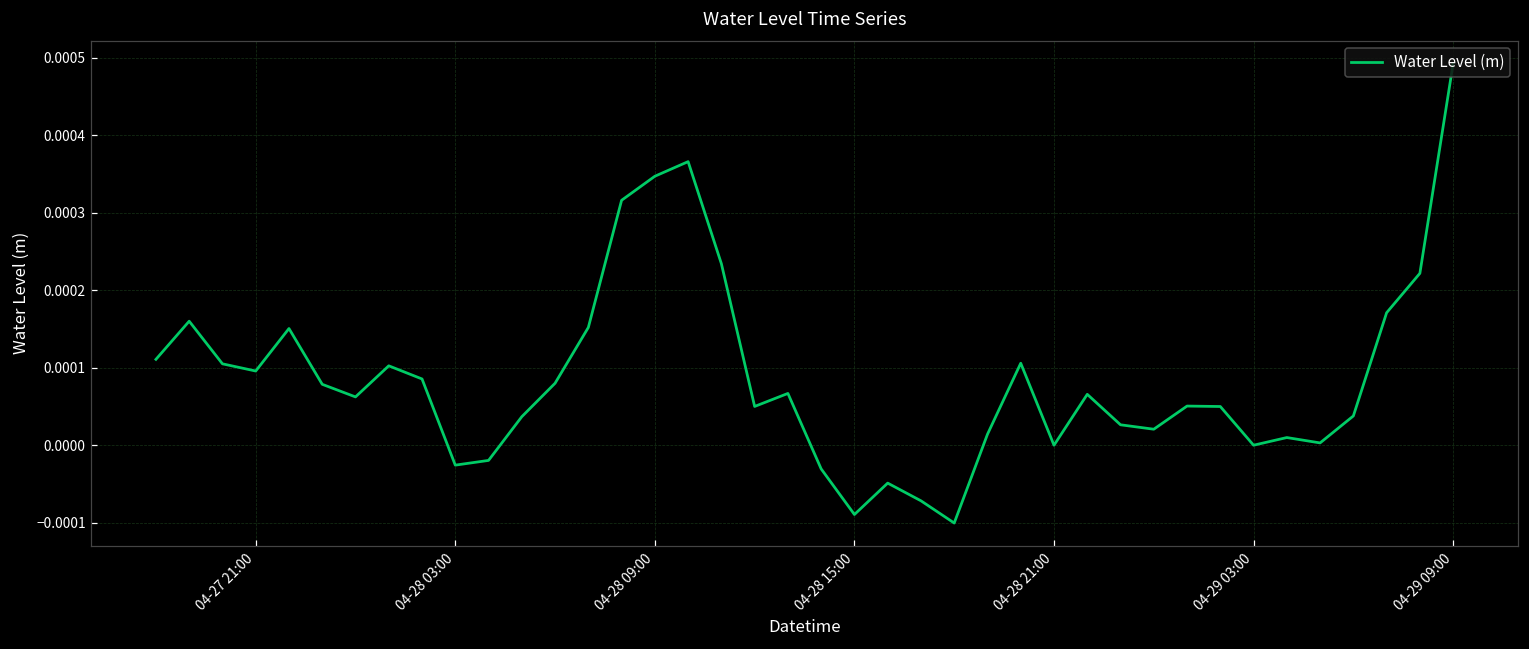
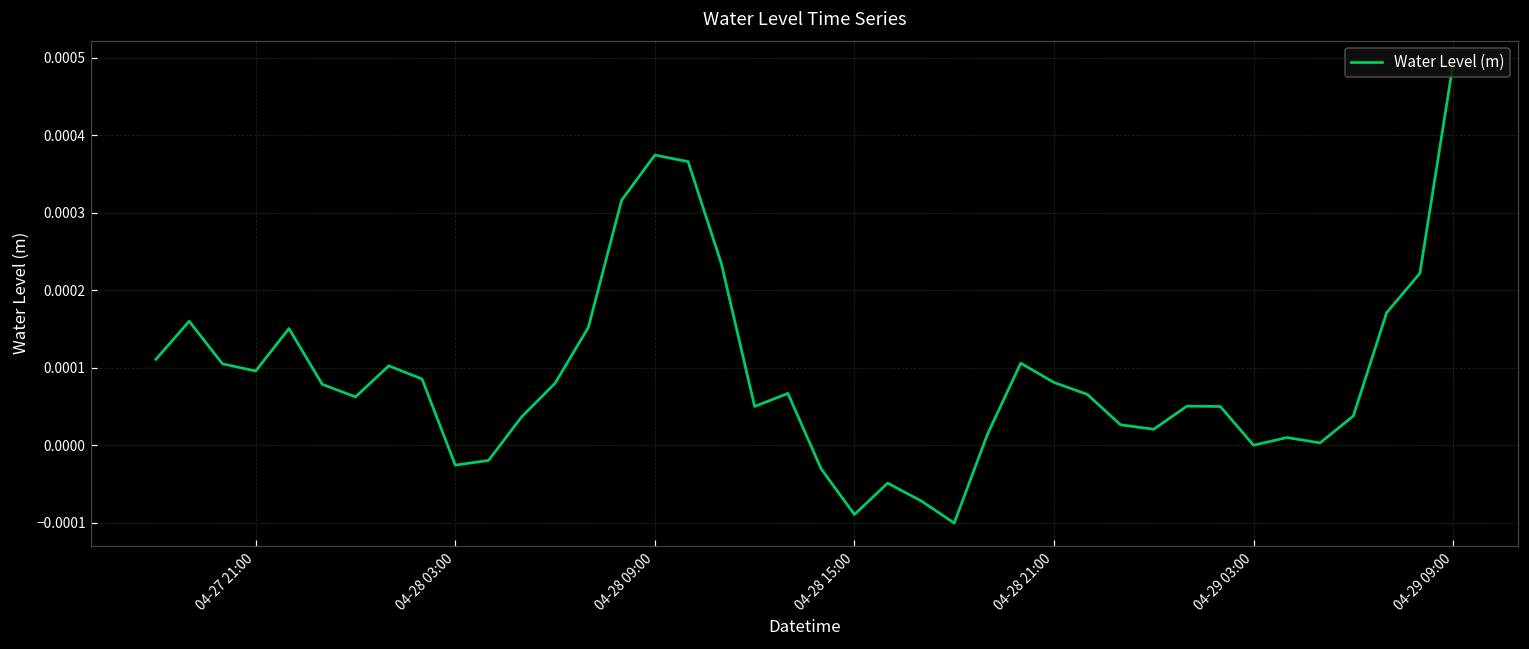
  {
    "04-27 21:00": 0.00010,
    "04-28 03:00": -0.00003,
-   "04-28 09:00": 0.00035,
+   "04-28 09:00": 0.00037,
    "04-28 15:00": -0.00009,
-   "04-28 21:00": 0.0000,
+   "04-28 21:00": 0.0001,
    "04-29 03:00": 0.00000
  }
